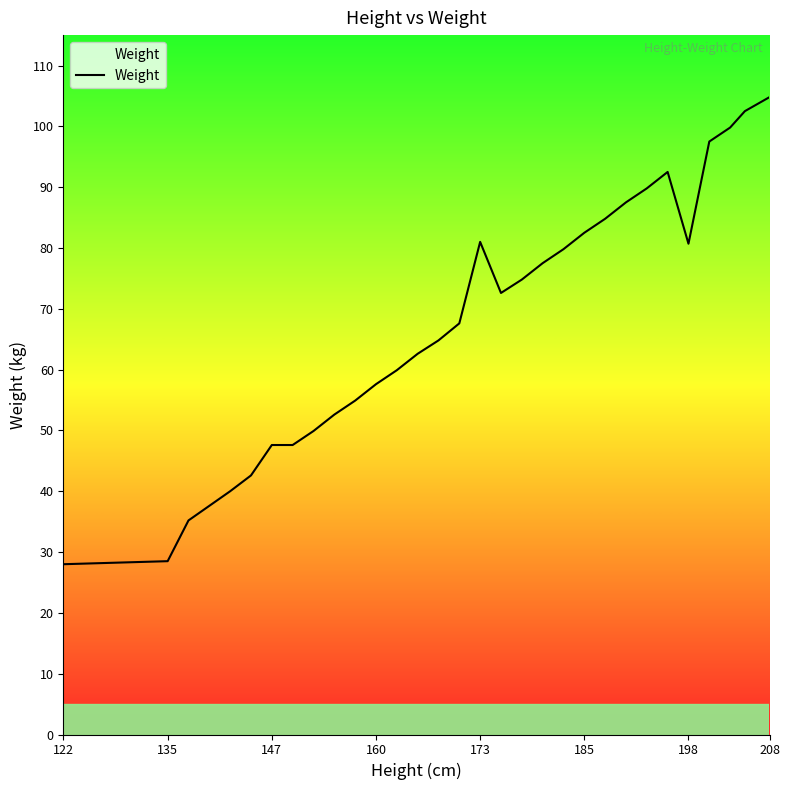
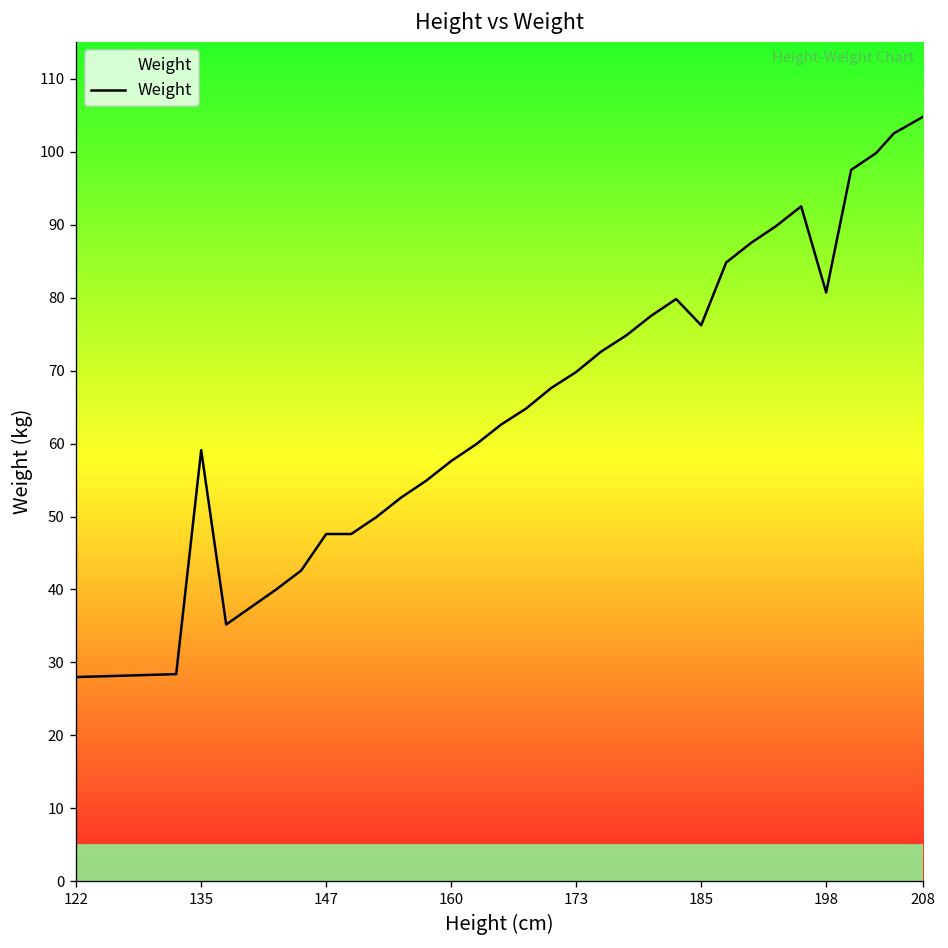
  {
    "122": 28,
-   "135": 29,
+   "135": 59,
    "147": 48,
    "160": 58,
-   "173": 81,
-   "185": 83,
+   "173": 70,
+   "185": 76,
    "198": 81,
    "208": 105
  }
